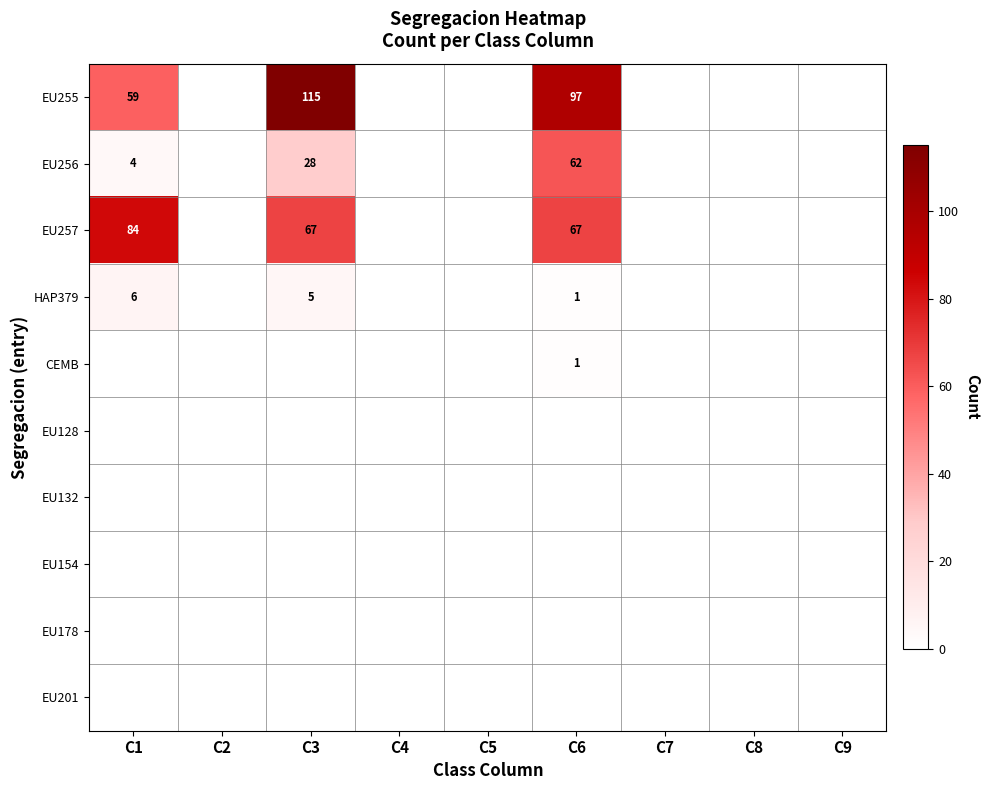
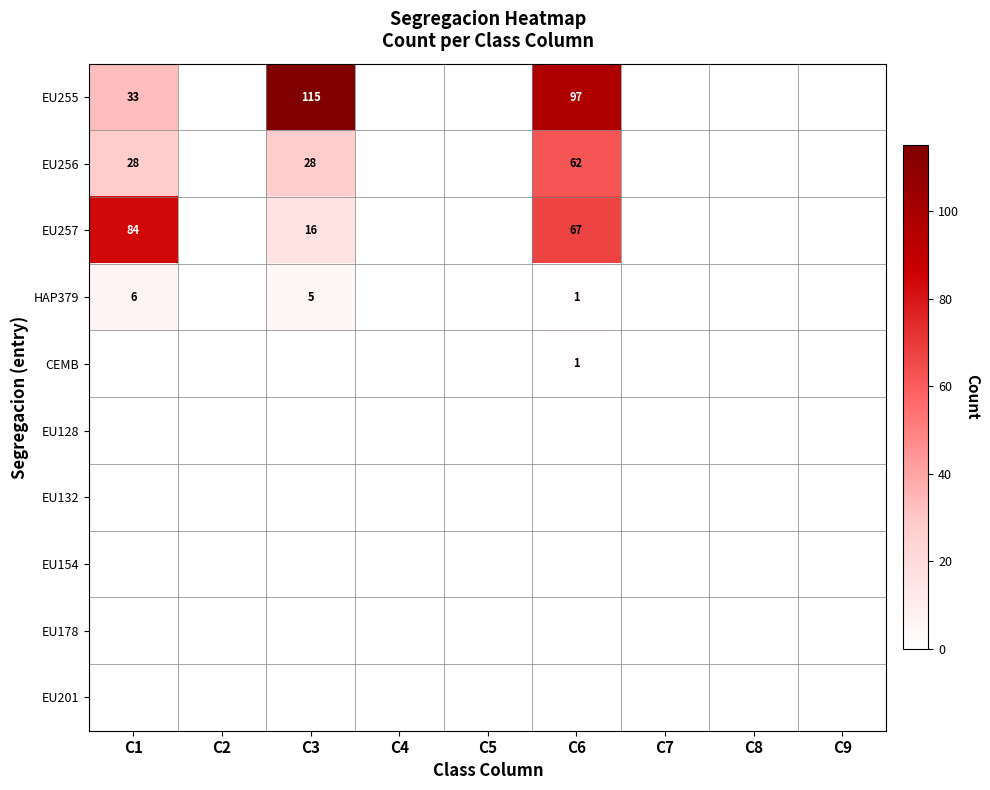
  {
    "EU255": {
-     "C1": 59,
+     "C1": 33,
      "C3": 115,
      "C6": 97
    },
    "EU256": {
-     "C1": 4,
+     "C1": 28,
      "C3": 28,
      "C6": 62
    },
    "EU257": {
      "C1": 84,
-     "C3": 67,
+     "C3": 16,
      "C6": 67
    },
    "HAP379": {
      "C1": 6,
      "C3": 5,
      "C6": 1
    },
    "CEMB": {
      "C6": 1
    }
  }
